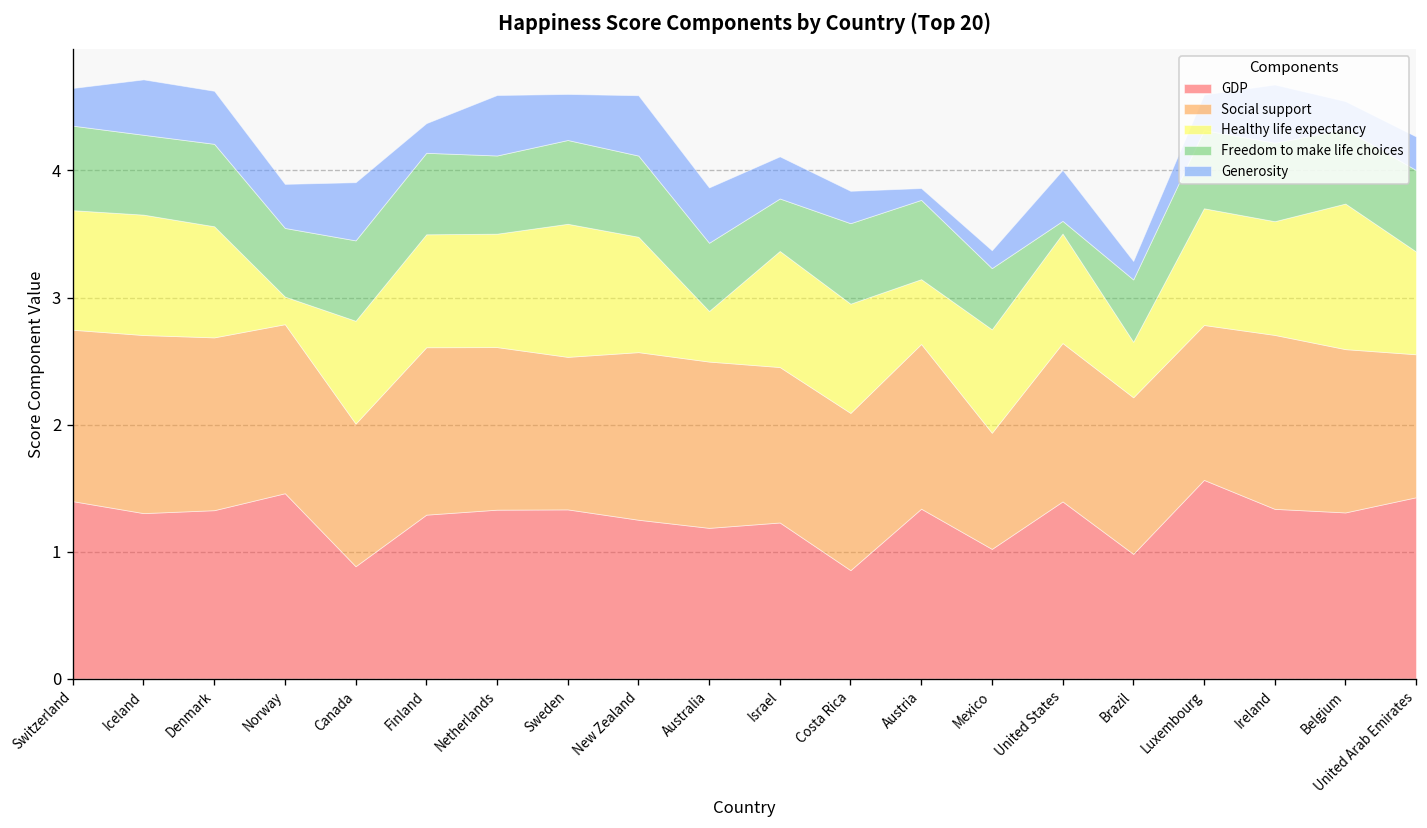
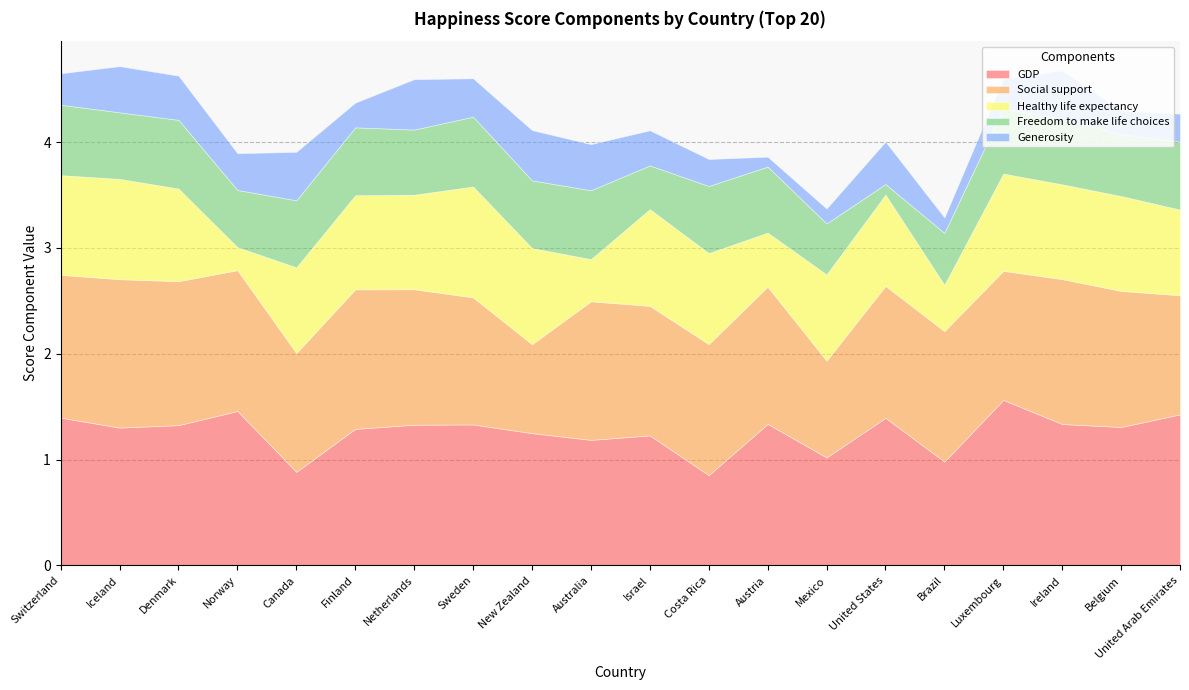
  {
    "GDP": {
      "Switzerland": 1.40,
      "Iceland": 1.30,
      "Denmark": 1.33,
      "Norway": 1.46,
      "Canada": 0.88,
      "Finland": 1.29,
      "Netherlands": 1.33,
      "Sweden": 1.33,
      "New Zealand": 1.25,
      "Australia": 1.19,
      "Israel": 1.23,
      "Costa Rica": 0.85,
      "Austria": 1.34,
      "Mexico": 1.02,
      "United States": 1.39,
      "Brazil": 0.98,
      "Luxembourg": 1.56,
      "Ireland": 1.34,
      "Belgium": 1.31,
      "United Arab Emirates": 1.43
    },
    "Social support": {
      "Switzerland": 1.35,
      "Iceland": 1.40,
      "Denmark": 1.36,
      "Norway": 1.33,
      "Canada": 1.12,
      "Finland": 1.32,
      "Netherlands": 1.28,
      "Sweden": 1.20,
-     "New Zealand": 1.32,
+     "New Zealand": 0.84,
      "Australia": 1.31,
      "Israel": 1.22,
      "Costa Rica": 1.24,
      "Austria": 1.30,
      "Mexico": 0.91,
      "United States": 1.25,
      "Brazil": 1.23,
      "Luxembourg": 1.22,
      "Ireland": 1.37,
      "Belgium": 1.29,
      "United Arab Emirates": 1.13
    },
    "Healthy life expectancy": {
      "Switzerland": 0.94,
      "Iceland": 0.95,
      "Denmark": 0.87,
      "Norway": 0.22,
      "Canada": 0.81,
      "Finland": 0.89,
      "Netherlands": 0.89,
      "Sweden": 1.05,
      "New Zealand": 0.91,
      "Australia": 0.40,
      "Israel": 0.91,
      "Costa Rica": 0.86,
      "Austria": 0.51,
      "Mexico": 0.81,
      "United States": 0.86,
      "Brazil": 0.44,
      "Luxembourg": 0.92,
      "Ireland": 0.90,
-     "Belgium": 1.15,
+     "Belgium": 0.90,
      "United Arab Emirates": 0.81
    },
    "Freedom to make life choices": {
      "Switzerland": 0.67,
      "Iceland": 0.63,
      "Denmark": 0.65,
      "Norway": 0.54,
      "Canada": 0.63,
      "Finland": 0.64,
      "Netherlands": 0.62,
      "Sweden": 0.66,
      "New Zealand": 0.64,
-     "Australia": 0.54,
+     "Australia": 0.65,
      "Israel": 0.41,
      "Costa Rica": 0.63,
      "Austria": 0.62,
      "Mexico": 0.48,
      "United States": 0.10,
      "Brazil": 0.49,
      "United Arab Emirates": 0.64
    },
    "Generosity": {
      "Switzerland": 0.30,
      "Iceland": 0.44,
      "Denmark": 0.42,
      "Norway": 0.35,
      "Canada": 0.46,
      "Finland": 0.23,
      "Netherlands": 0.48,
      "Sweden": 0.36,
      "New Zealand": 0.48,
      "Australia": 0.44,
      "Israel": 0.33,
      "Costa Rica": 0.25,
      "Austria": 0.09,
      "Mexico": 0.14,
      "United States": 0.40,
      "Brazil": 0.15,
      "United Arab Emirates": 0.26
    }
  }
